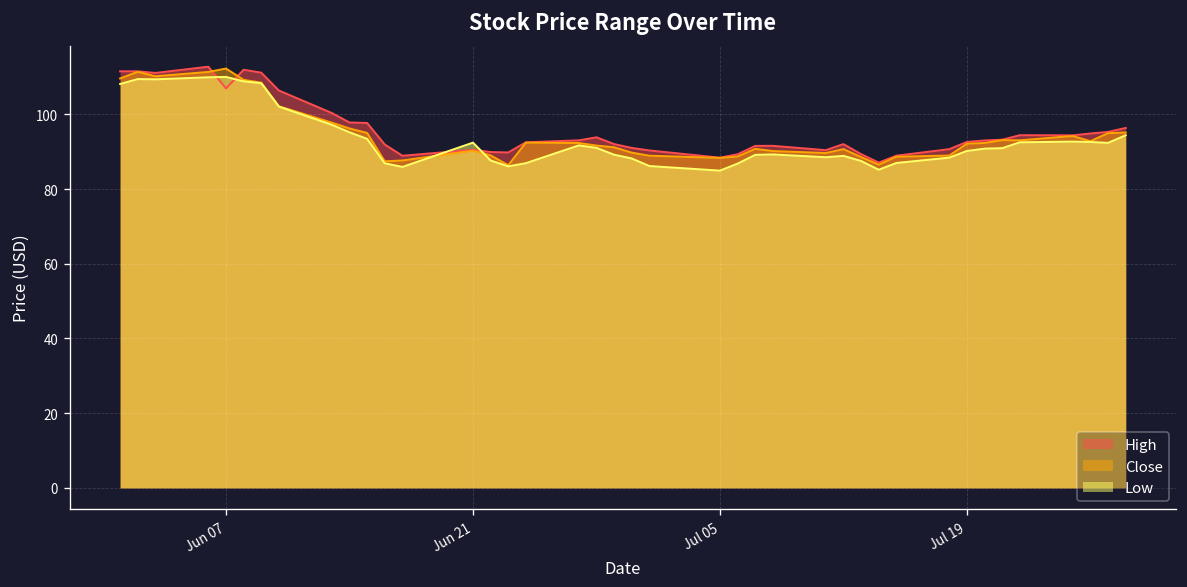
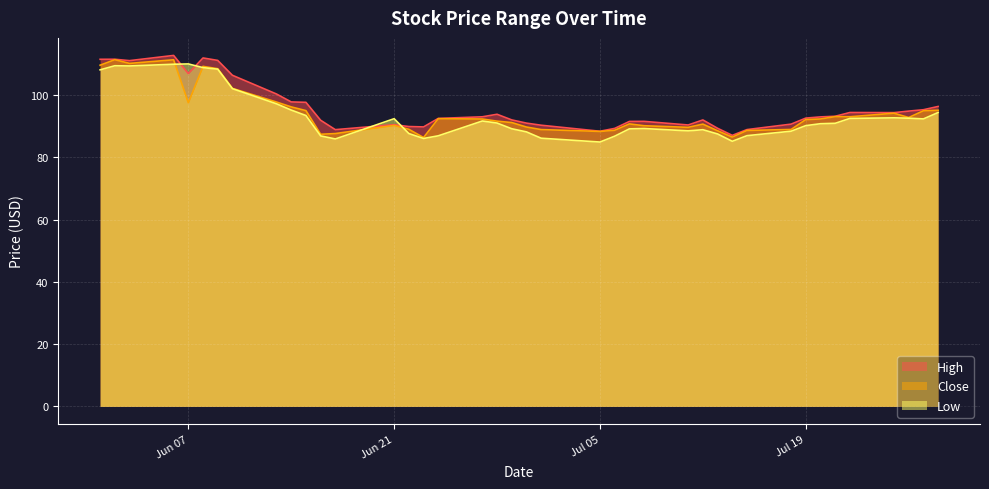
  {
    "High": {
      "Jun 07": 107
    },
    "Close": {
-     "Jun 07": 112
+     "Jun 07": 98
    },
    "Low": {
      "Jun 07": 110,
      "Jun 21": 92,
      "Jul 05": 85,
      "Jul 19": 90
    }
  }
